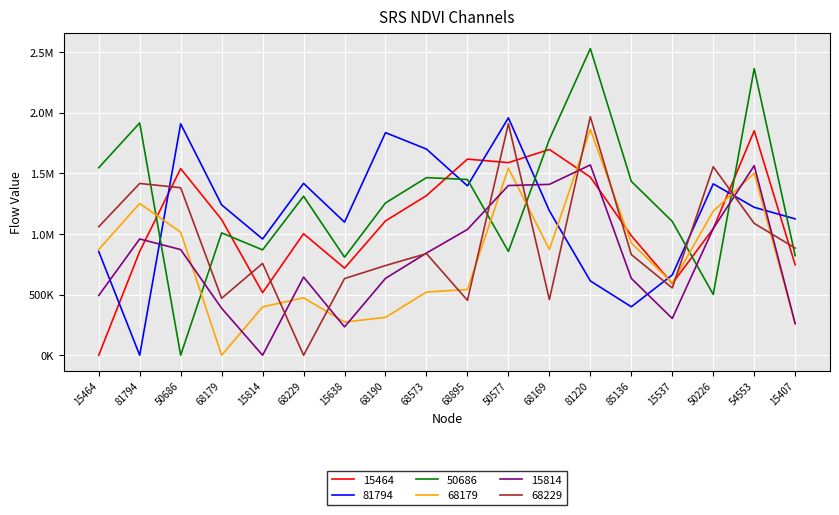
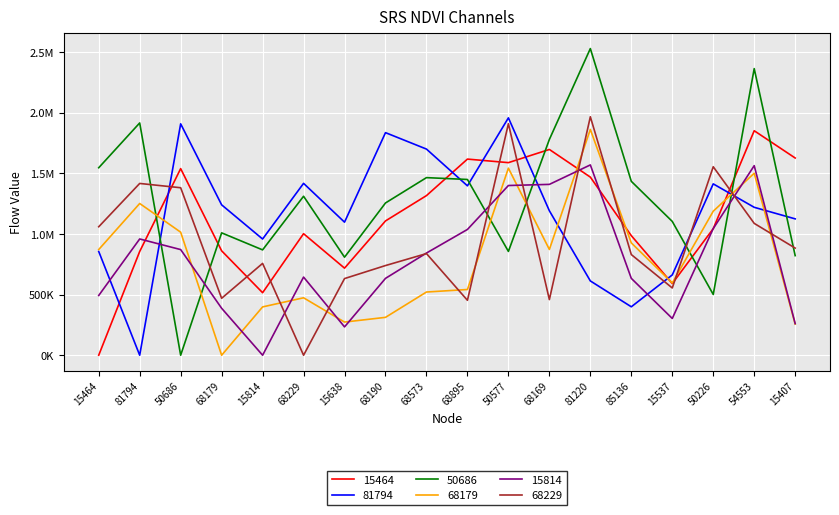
  {
    "15464": {
      "15464": 0,
      "81794": 860000,
      "50686": 1540000,
-     "68179": 1120000,
+     "68179": 860000,
      "15814": 520000,
      "68229": 1000000,
      "15638": 720000,
      "68190": 1110000,
      "68573": 1320000,
      "68895": 1620000,
      "50577": 1590000,
      "68169": 1700000,
      "81220": 1470000,
      "85136": 990000,
      "54553": 1850000,
-     "15407": 740000
+     "15407": 1630000
    },
    "81794": {
      "81794": 0,
      "50686": 1910000,
      "68179": 1240000,
      "15814": 960000,
      "68229": 1420000,
      "15638": 1100000,
      "68190": 1830000,
      "68573": 1700000,
      "68895": 1400000,
      "50577": 1960000,
      "68169": 1190000,
      "81220": 610000,
      "85136": 400000,
      "15537": 660000,
      "50226": 1410000,
      "54553": 1220000,
      "15407": 1120000
    },
    "50686": {
      "15464": 1550000,
      "81794": 1910000,
      "50686": 0,
      "68179": 1010000,
      "15814": 870000,
      "68229": 1310000,
      "15638": 810000,
      "68190": 1260000,
      "68573": 1460000,
      "68895": 1450000,
      "50577": 860000,
      "68169": 1780000,
      "81220": 2530000,
      "85136": 1430000,
      "15537": 1100000,
      "50226": 500000,
      "54553": 2360000,
      "15407": 820000
    },
    "68179": {
      "81794": 1250000,
      "50686": 1010000,
      "68179": 0,
      "15814": 400000,
      "68229": 470000,
      "15638": 270000,
      "68190": 310000,
      "68573": 520000,
      "68895": 540000,
      "50577": 1540000,
      "68169": 870000,
      "81220": 1860000,
      "85136": 930000,
      "50226": 1190000,
      "54553": 1500000
    },
    "15814": {
      "15464": 490000,
      "81794": 960000,
      "50686": 870000,
      "68179": 390000,
      "15814": 0,
      "68229": 640000,
      "15638": 230000,
      "68190": 630000,
      "68895": 1040000,
      "50577": 1400000,
      "68169": 1410000,
      "81220": 1570000,
      "85136": 630000,
      "15537": 300000,
      "54553": 1560000
    },
    "68229": {
      "15464": 1060000,
      "81794": 1420000,
      "50686": 1380000,
      "68179": 470000,
      "15814": 760000,
      "68229": 0,
      "15638": 630000,
      "68190": 740000,
      "68895": 450000,
      "50577": 1910000,
      "68169": 460000,
      "81220": 1970000,
      "85136": 830000,
      "15537": 550000,
      "50226": 1550000,
      "54553": 1090000,
      "15407": 880000
    }
  }
